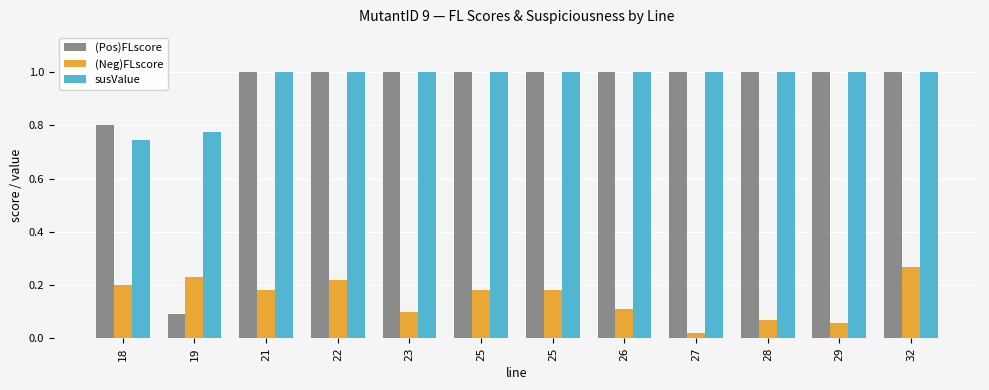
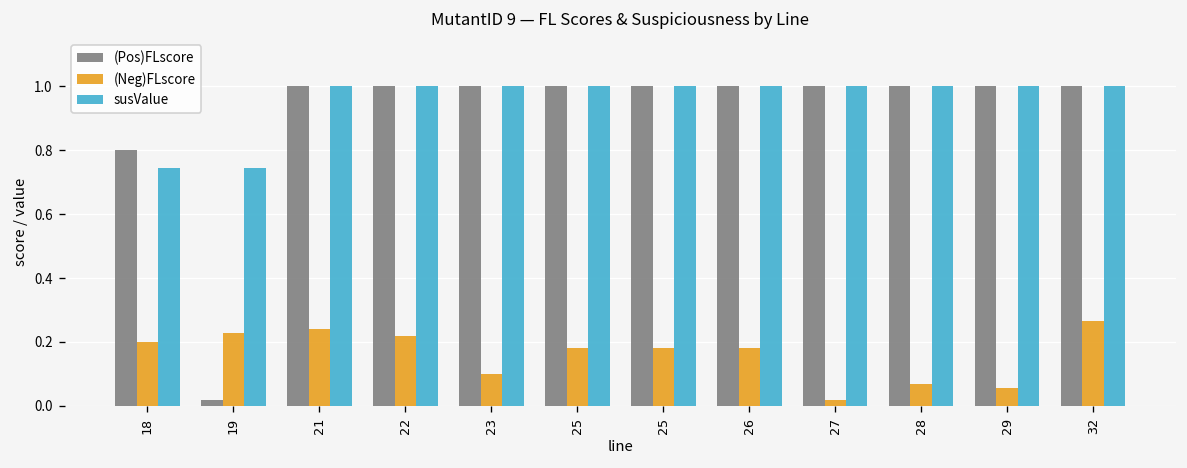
  {
    "(Pos)FLscore": {
      "18": 0.80,
-     "19": 0.09,
+     "19": 0.02,
      "21": 1.00,
      "22": 1.00,
      "23": 1.00,
      "26": 1.00,
      "27": 1.00,
      "28": 1.00,
      "29": 1.00,
      "32": 1.00
    },
    "(Neg)FLscore": {
      "18": 0.20,
      "19": 0.23,
-     "21": 0.18,
+     "21": 0.24,
      "22": 0.22,
      "23": 0.10,
-     "26": 0.11,
+     "26": 0.18,
      "27": 0.02,
      "28": 0.07,
      "29": 0.06,
      "32": 0.27
    },
    "susValue": {
      "18": 0.74,
-     "19": 0.77,
+     "19": 0.74,
      "21": 1.00,
      "22": 1.00,
      "23": 1.00,
      "26": 1.00,
      "27": 1.00,
      "28": 1.00,
      "29": 1.00,
      "32": 1.00
    }
  }
